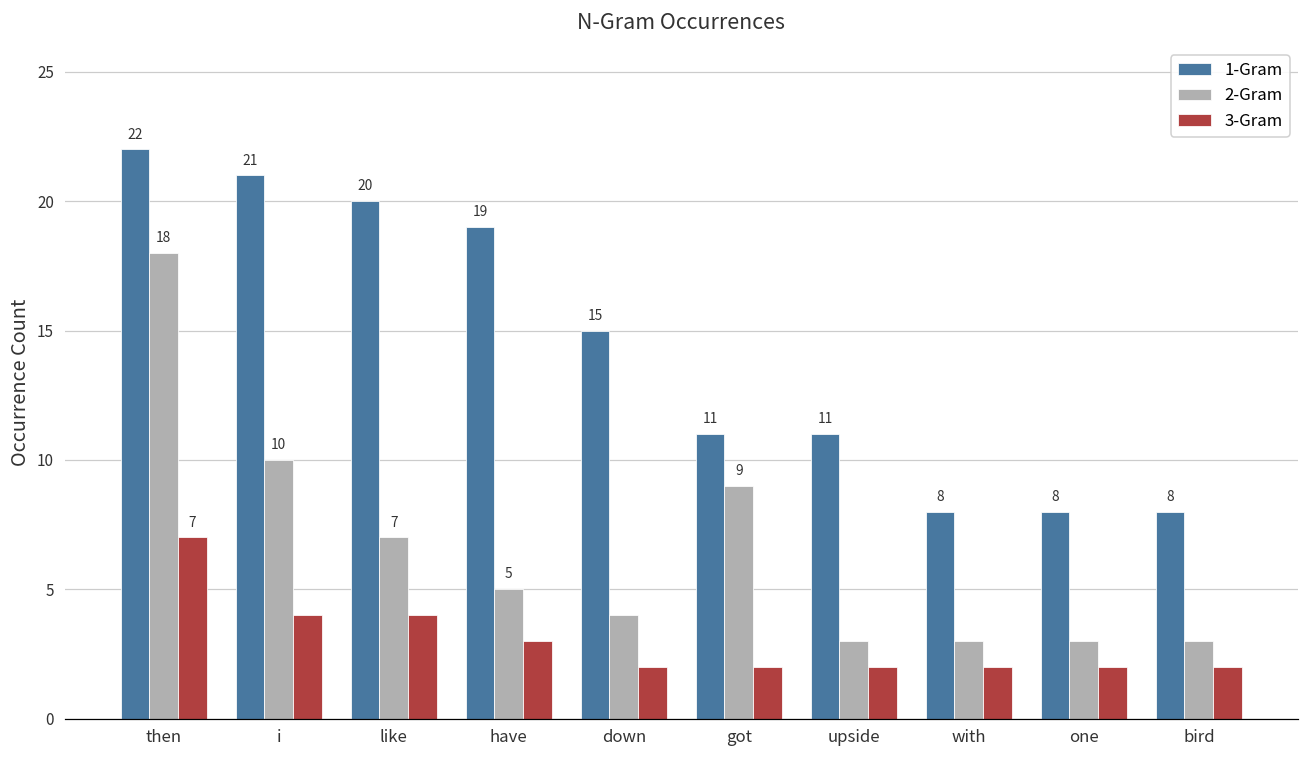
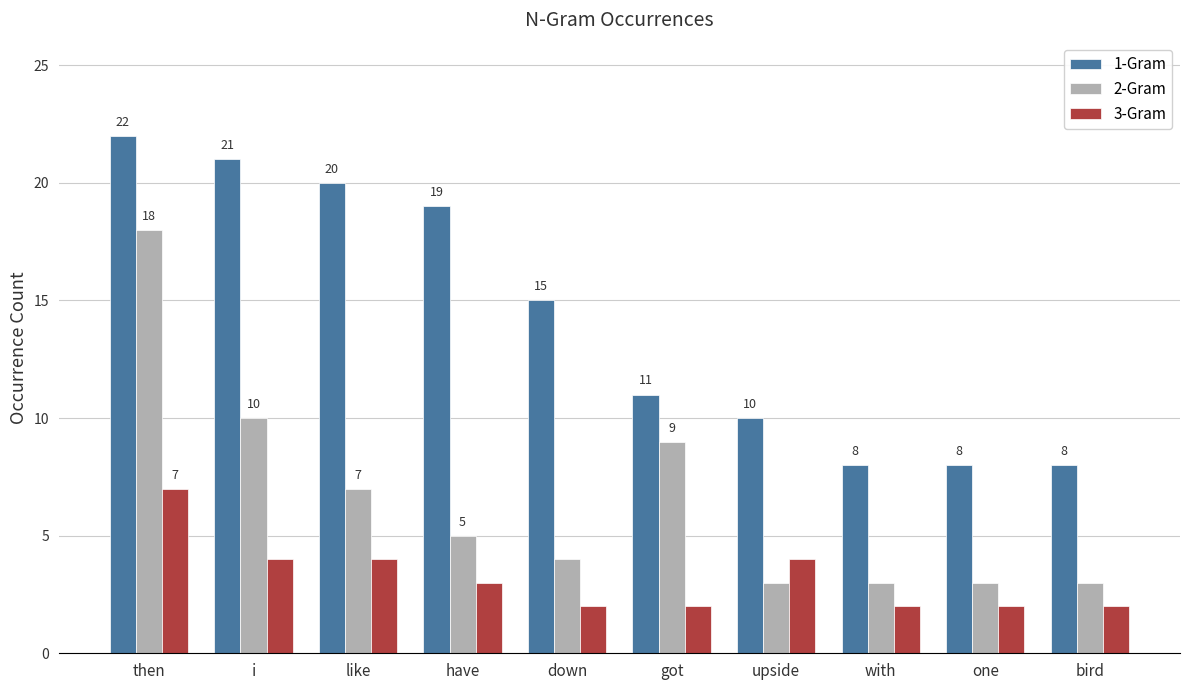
  {
    "1-Gram": {
      "then": 22,
      "i": 21,
      "like": 20,
      "have": 19,
      "down": 15,
      "got": 11,
-     "upside": 11,
+     "upside": 10,
      "with": 8,
      "one": 8,
      "bird": 8
    },
    "2-Gram": {
      "then": 18,
      "i": 10,
      "like": 7,
      "have": 5,
      "got": 9
    },
    "3-Gram": {
      "i": 4,
      "like": 4,
      "have": 3,
      "down": 2,
      "got": 2,
-     "upside": 2,
+     "upside": 4,
      "with": 2,
      "one": 2,
      "bird": 2
    }
  }
